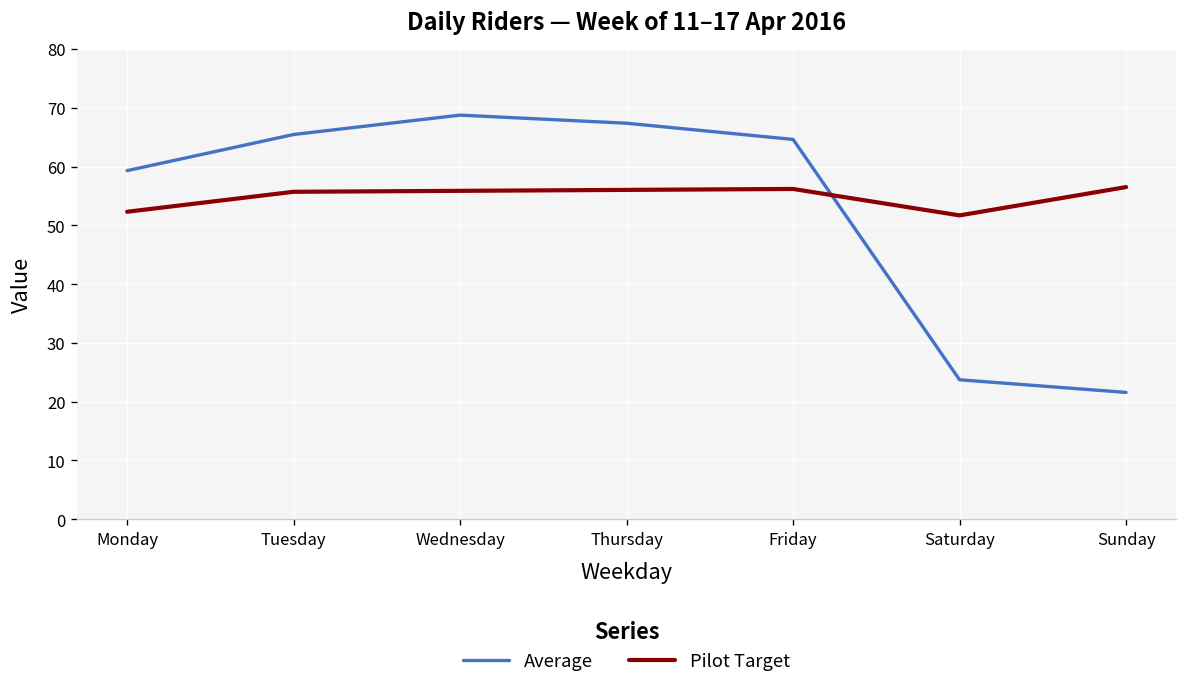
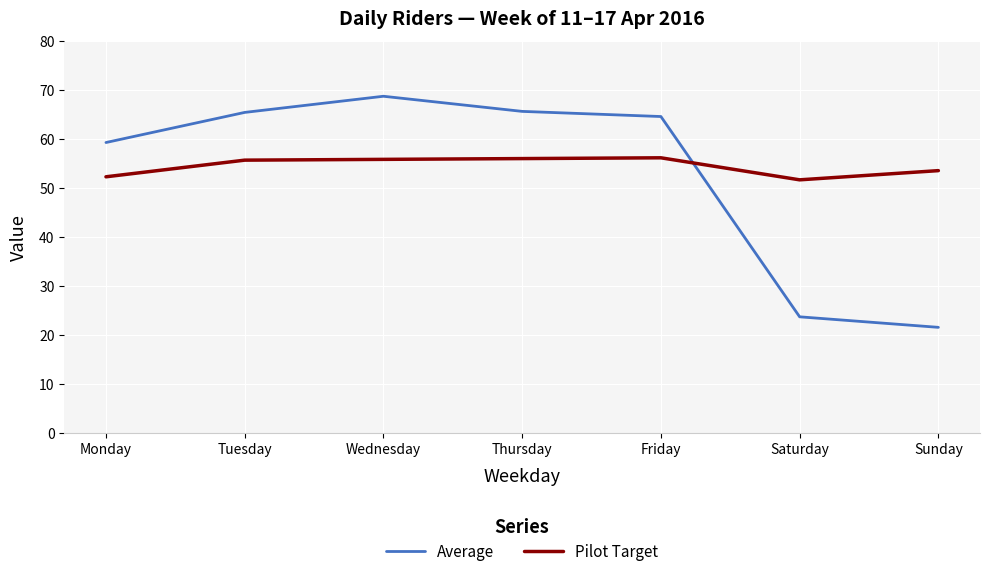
  {
    "Average": {
      "Monday": 59,
      "Tuesday": 65,
      "Wednesday": 69,
-     "Thursday": 67,
+     "Thursday": 66,
      "Friday": 65,
      "Saturday": 24,
      "Sunday": 22
    },
    "Pilot Target": {
      "Monday": 52,
      "Tuesday": 56,
      "Wednesday": 56,
      "Thursday": 56,
      "Friday": 56,
      "Saturday": 52,
-     "Sunday": 57
+     "Sunday": 54
    }
  }
